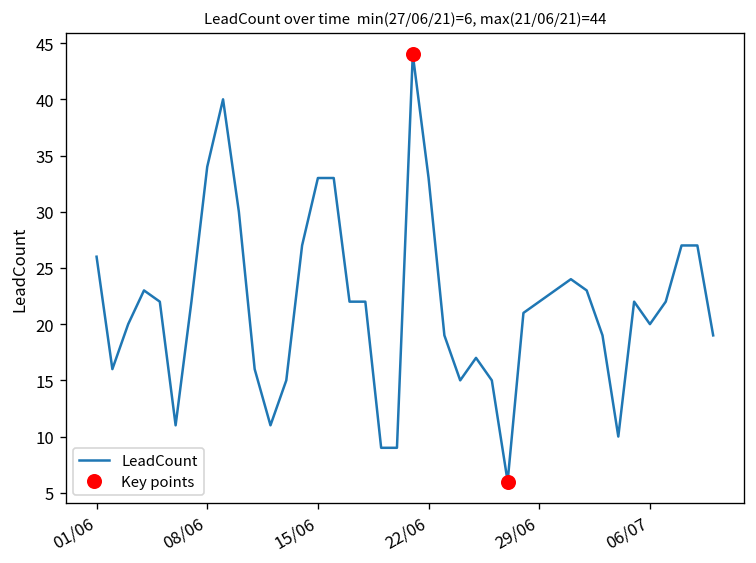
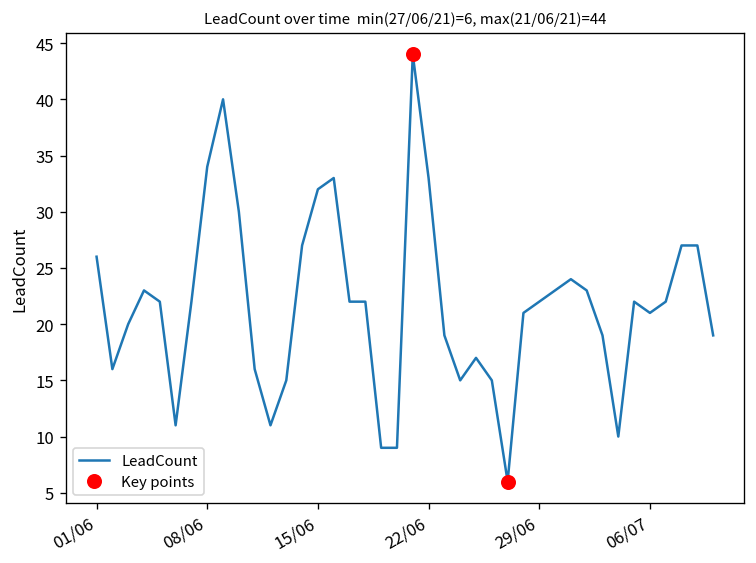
  {
    "LeadCount": {
      "01/06": 26,
      "08/06": 34,
-     "15/06": 33,
+     "15/06": 32,
      "22/06": 33,
      "29/06": 22,
-     "06/07": 20
+     "06/07": 21
    }
  }
